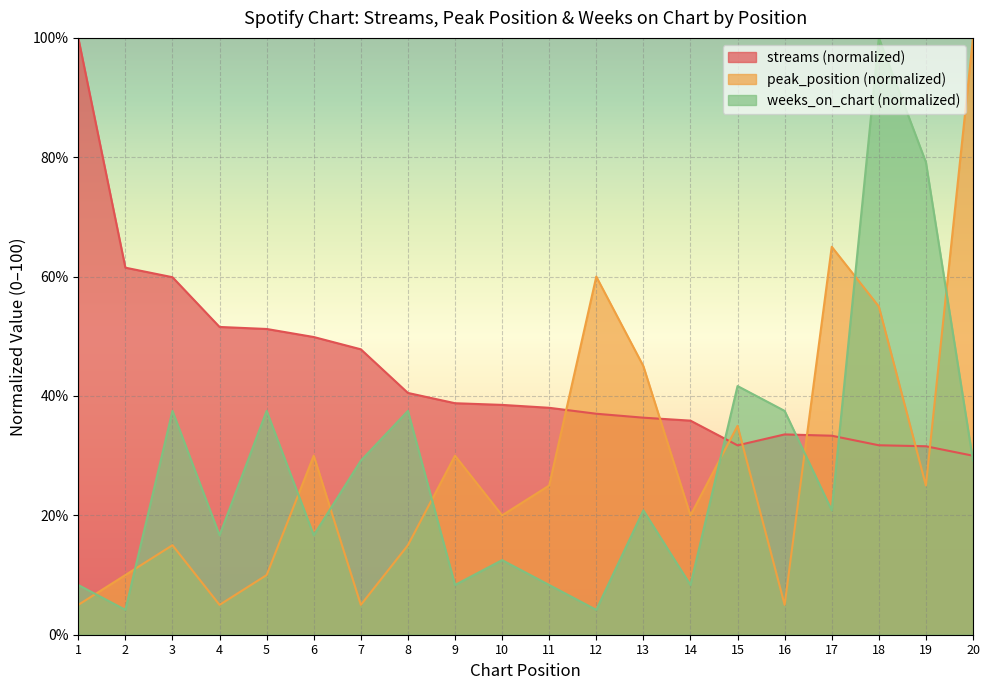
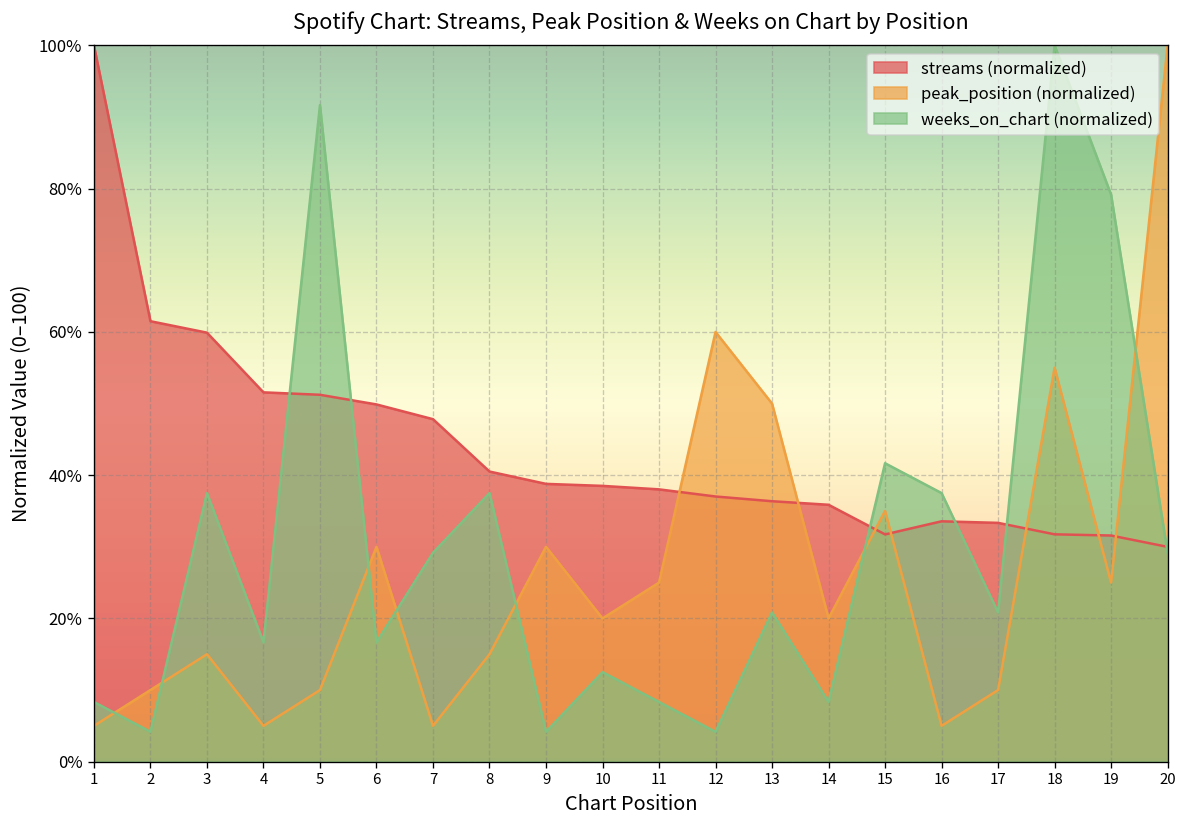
  {
    "streams (normalized)": {
      "1": "100%",
      "2": "61%",
      "3": "60%",
      "4": "52%",
      "5": "51%",
      "6": "50%",
      "7": "48%",
      "8": "41%",
      "9": "39%",
      "10": "39%",
      "11": "38%",
      "12": "37%",
      "13": "36%",
      "14": "36%",
      "15": "32%",
      "16": "34%",
      "17": "33%",
      "18": "32%",
      "19": "32%",
      "20": "30%"
    },
    "peak_position (normalized)": {
      "1": "5%",
      "2": "10%",
      "3": "15%",
      "4": "5%",
      "5": "10%",
      "6": "30%",
      "7": "5%",
      "8": "15%",
      "9": "30%",
      "10": "20%",
      "11": "25%",
      "12": "60%",
-     "13": "45%",
+     "13": "50%",
      "14": "20%",
      "15": "35%",
      "16": "5%",
-     "17": "65%",
+     "17": "10%",
      "18": "55%",
      "19": "25%",
      "20": "100%"
    },
    "weeks_on_chart (normalized)": {
      "1": "8%",
      "2": "4%",
      "3": "38%",
      "4": "17%",
-     "5": "38%",
+     "5": "92%",
      "6": "17%",
      "7": "29%",
      "8": "38%",
-     "9": "8%",
+     "9": "4%",
      "10": "13%",
      "11": "8%",
      "12": "4%",
      "13": "21%",
      "14": "8%",
      "15": "42%",
      "16": "38%",
      "17": "21%",
      "18": "100%",
      "19": "79%",
      "20": "29%"
    }
  }
